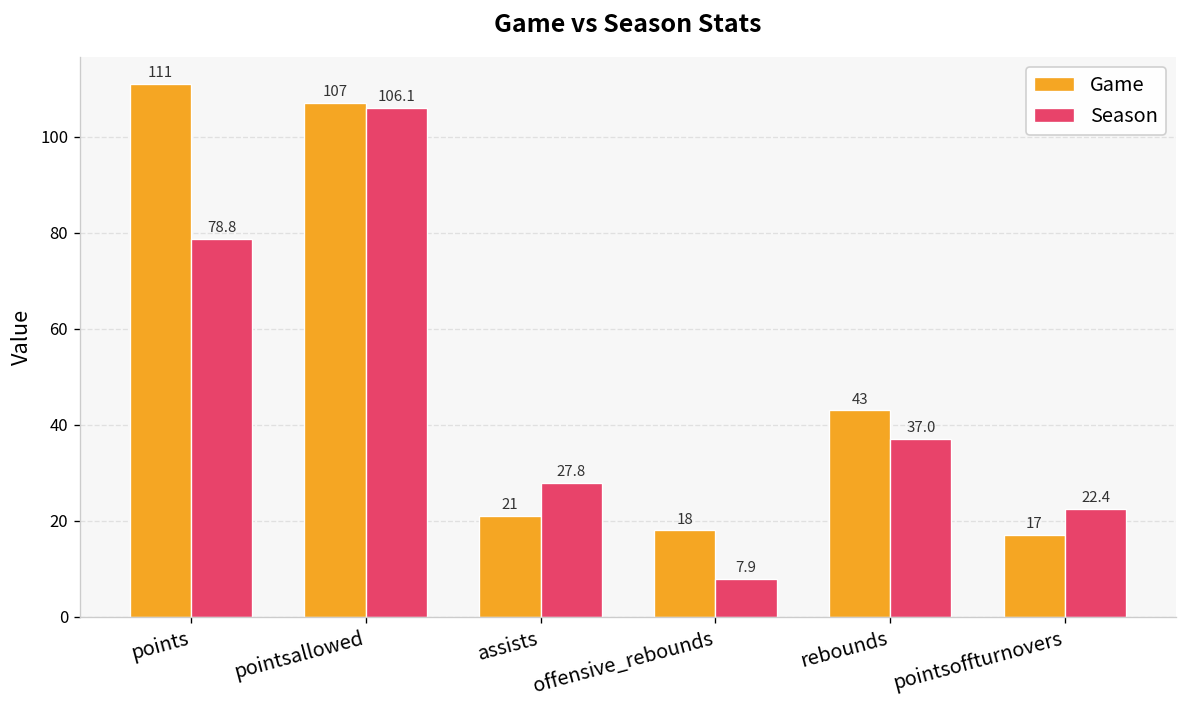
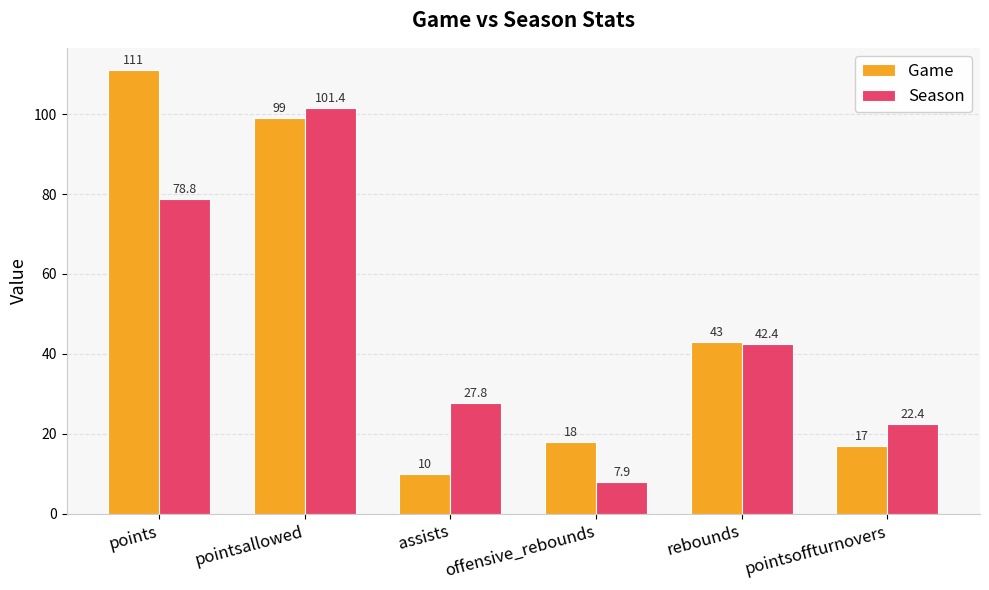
  {
    "Game": {
      "points": 111,
-     "pointsallowed": 107,
-     "assists": 21,
+     "pointsallowed": 99,
+     "assists": 10,
      "offensive_rebounds": 18,
      "rebounds": 43,
      "pointsoffturnovers": 17
    },
    "Season": {
      "points": 78.8,
-     "pointsallowed": 106.1,
+     "pointsallowed": 101.4,
      "assists": 27.8,
      "offensive_rebounds": 7.9,
-     "rebounds": 37.0,
+     "rebounds": 42.4,
      "pointsoffturnovers": 22.4
    }
  }
